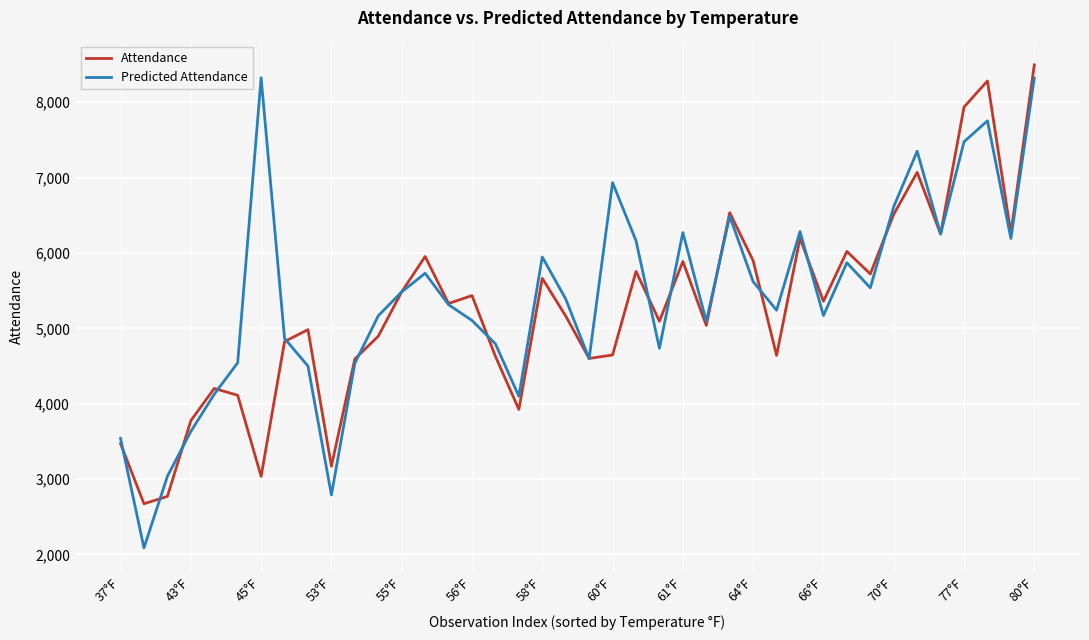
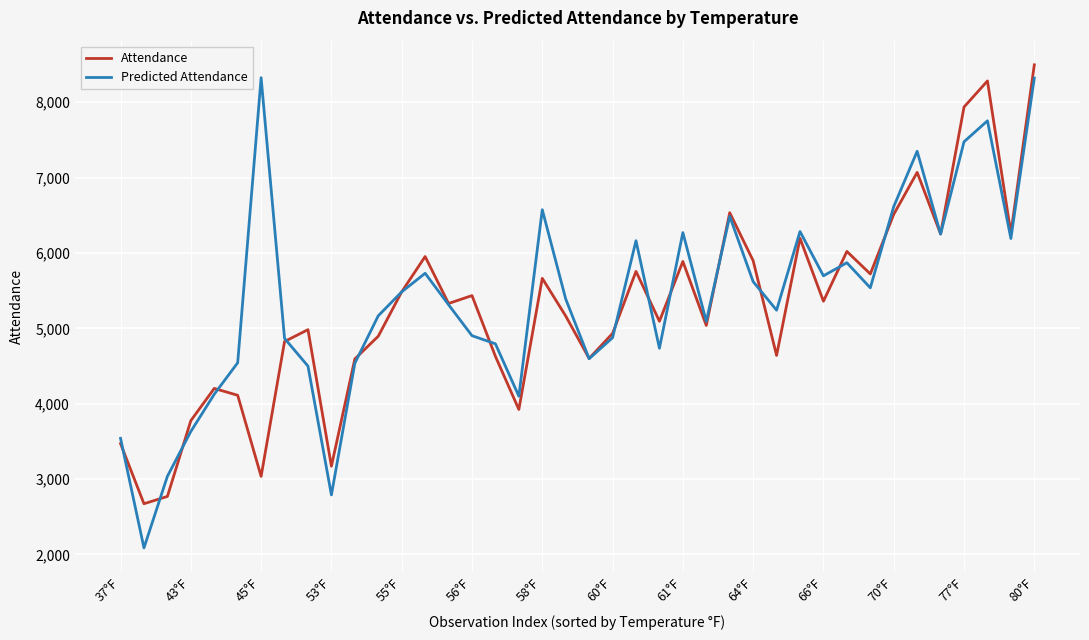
  {
    "Attendance": {
      "37°F": "3,500",
      "43°F": "3,800",
      "45°F": "3,000",
      "53°F": "3,200",
      "56°F": "5,400",
      "58°F": "5,700",
-     "60°F": "4,600",
+     "60°F": "4,900",
      "61°F": "5,900",
      "64°F": "5,900",
      "66°F": "5,400",
      "70°F": "6,500",
      "77°F": "7,900",
      "80°F": "8,500"
    },
    "Predicted Attendance": {
      "37°F": "3,500",
      "43°F": "3,600",
      "45°F": "8,300",
      "53°F": "2,800",
-     "56°F": "5,100",
-     "58°F": "5,900",
-     "60°F": "6,900",
+     "56°F": "4,900",
+     "58°F": "6,600",
+     "60°F": "4,900",
      "61°F": "6,300",
      "64°F": "5,600",
-     "66°F": "5,200",
+     "66°F": "5,700",
      "70°F": "6,600",
      "77°F": "7,500",
      "80°F": "8,300"
    }
  }
